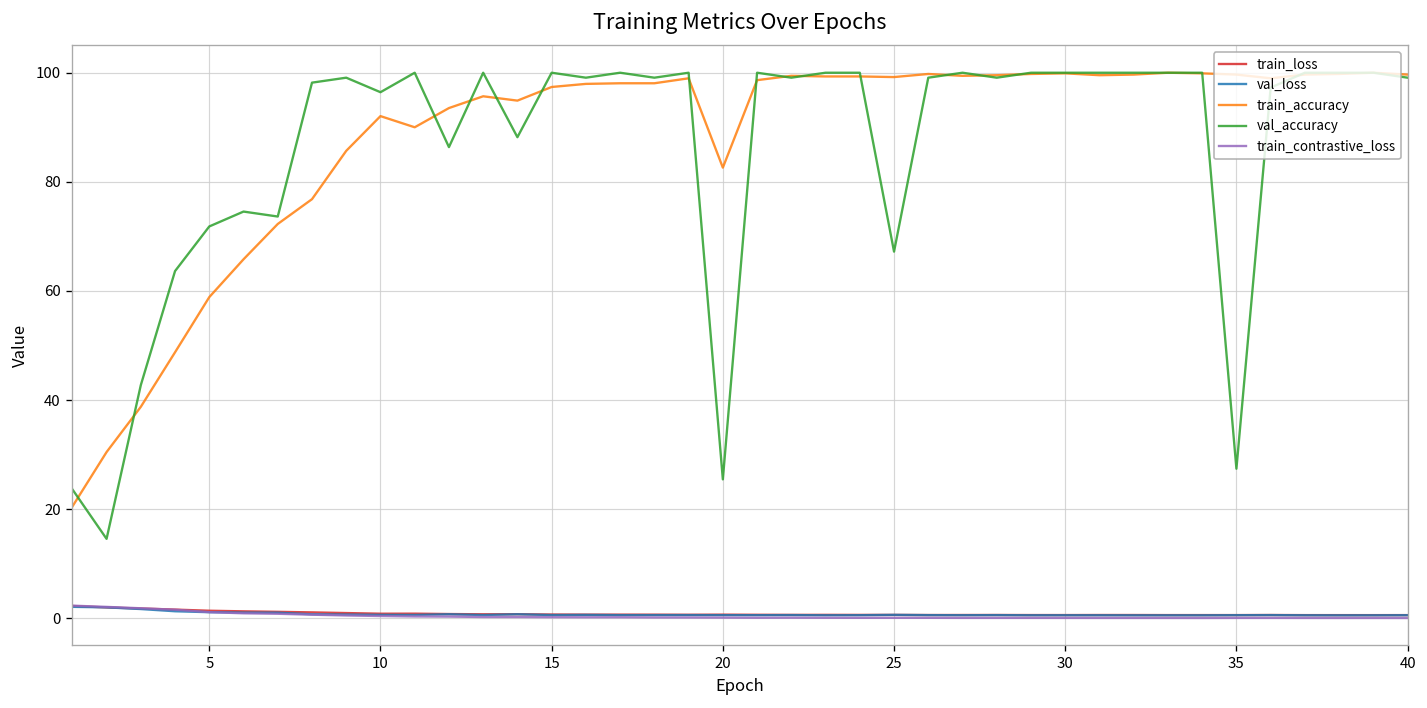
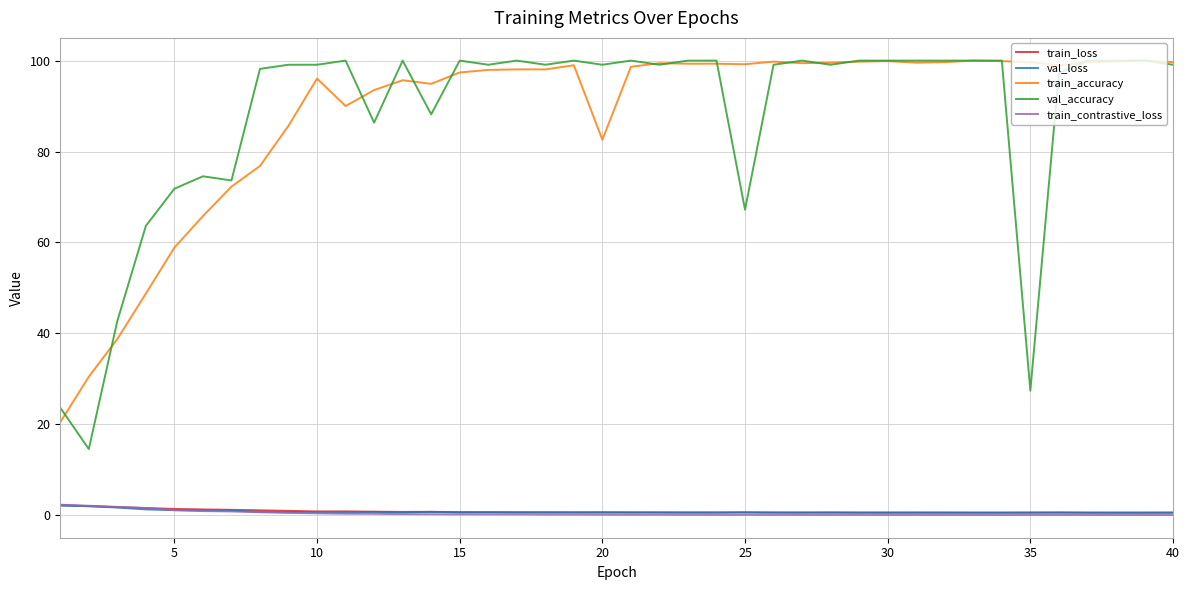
  {
    "train_accuracy": {
      "5": 59,
-     "10": 92,
+     "10": 96,
      "15": 97,
      "20": 83,
      "25": 99
    },
    "val_accuracy": {
      "5": 72,
-     "10": 96,
+     "10": 99,
      "15": 100,
-     "20": 25,
+     "20": 99,
      "25": 67,
      "35": 27
    }
  }
